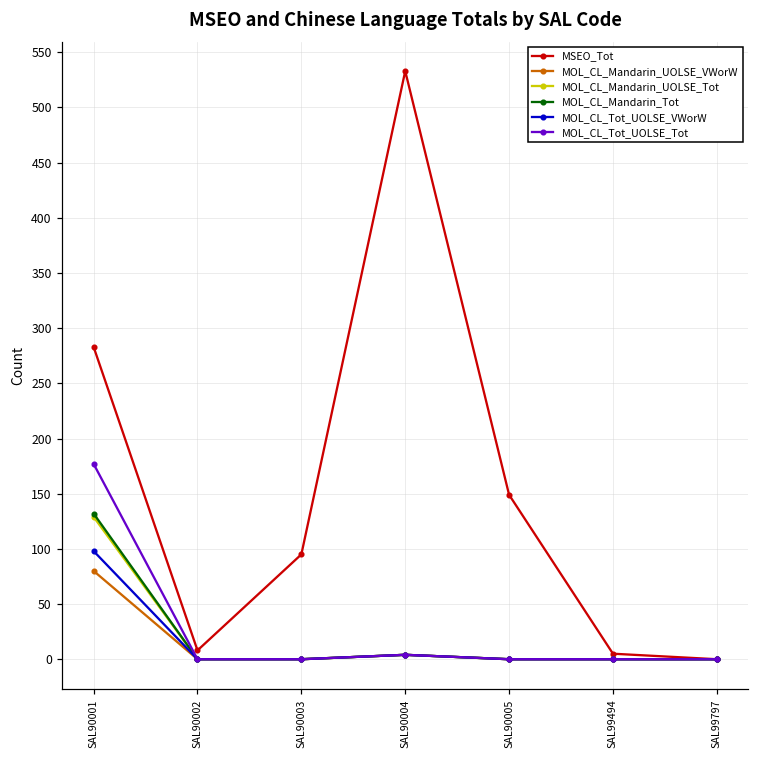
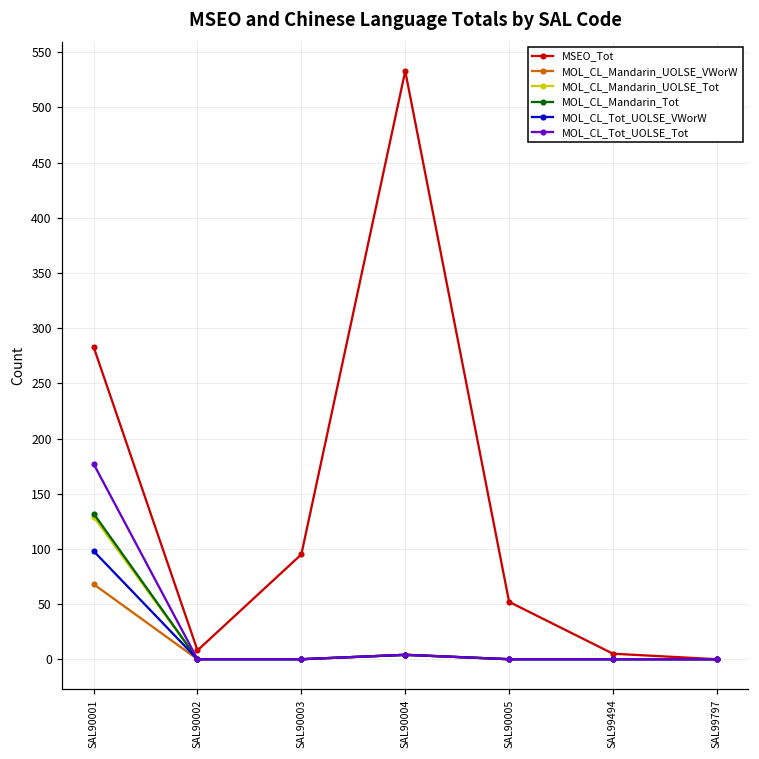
  {
    "MSEO_Tot": {
      "SAL90001": 283,
      "SAL90002": 8,
      "SAL90003": 95,
      "SAL90004": 533,
-     "SAL90005": 149,
+     "SAL90005": 52,
      "SAL99494": 5
    },
    "MOL_CL_Mandarin_UOLSE_VWorW": {
-     "SAL90001": 80
+     "SAL90001": 68
    },
    "MOL_CL_Mandarin_UOLSE_Tot": {
      "SAL90001": 129
    },
    "MOL_CL_Mandarin_Tot": {
      "SAL90001": 132
    },
    "MOL_CL_Tot_UOLSE_VWorW": {
      "SAL90001": 98
    },
    "MOL_CL_Tot_UOLSE_Tot": {
      "SAL90001": 177
    }
  }
